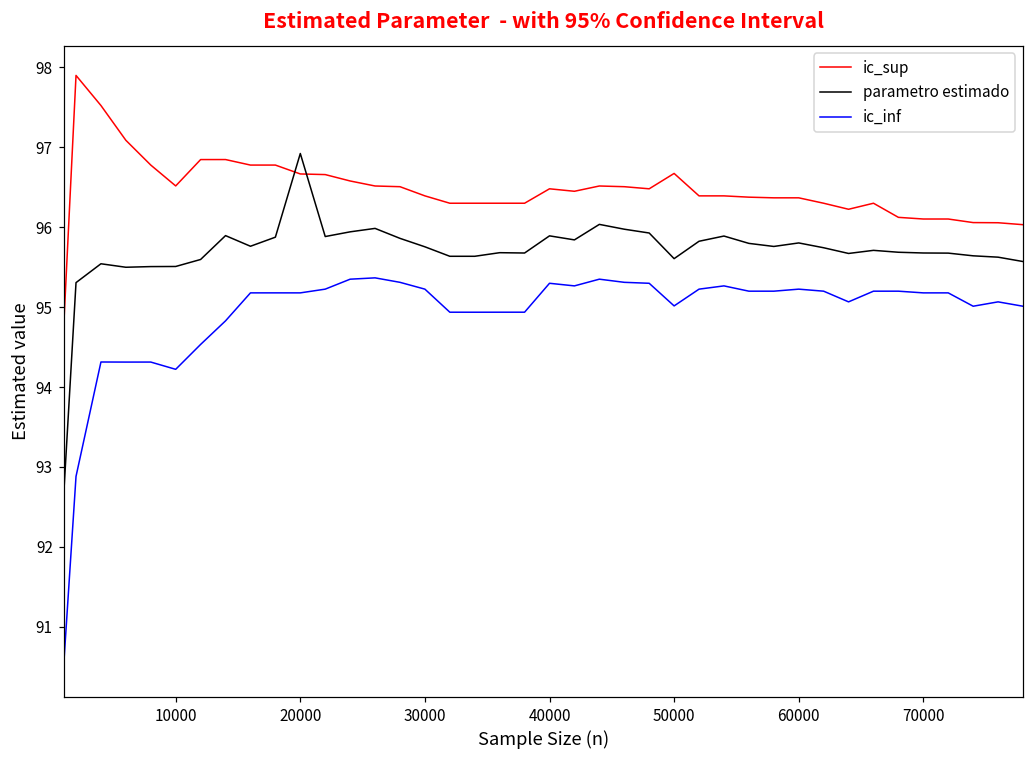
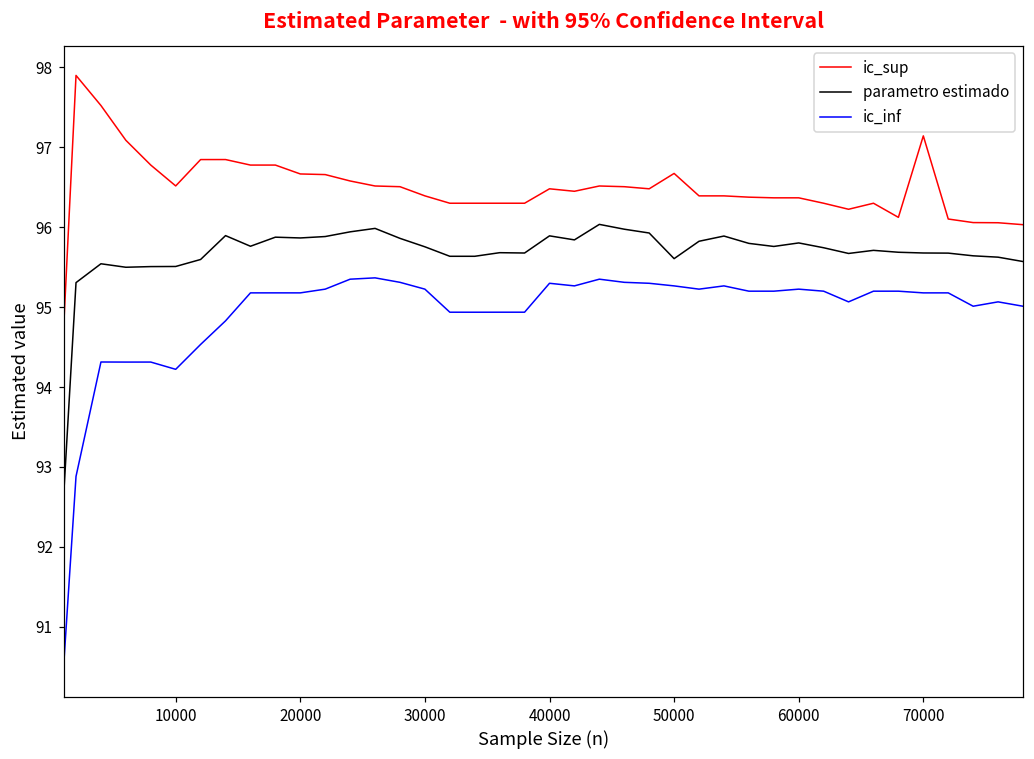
  {
    "ic_sup": {
      "10000": 96.5,
      "20000": 96.7,
      "30000": 96.4,
      "40000": 96.5,
      "50000": 96.7,
      "60000": 96.4,
-     "70000": 96.1
+     "70000": 97.1
    },
    "parametro estimado": {
      "10000": 95.5,
-     "20000": 96.9,
+     "20000": 95.9,
      "30000": 95.8,
      "40000": 95.9,
      "50000": 95.6,
      "60000": 95.8,
      "70000": 95.7
    },
    "ic_inf": {
      "10000": 94.2,
      "20000": 95.2,
      "30000": 95.2,
      "40000": 95.3,
-     "50000": 95.0,
+     "50000": 95.3,
      "60000": 95.2,
      "70000": 95.2
    }
  }
